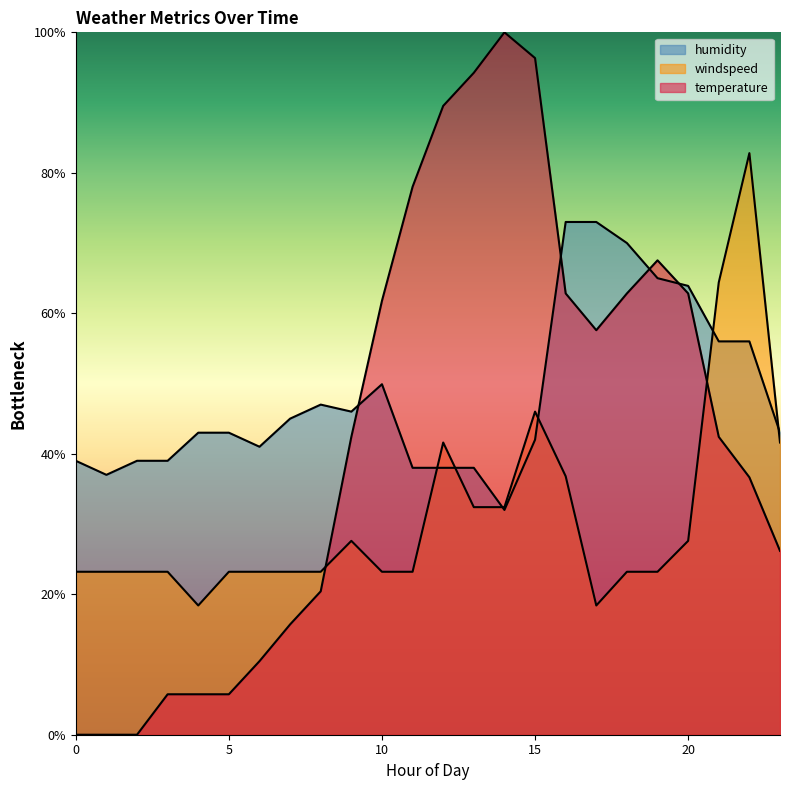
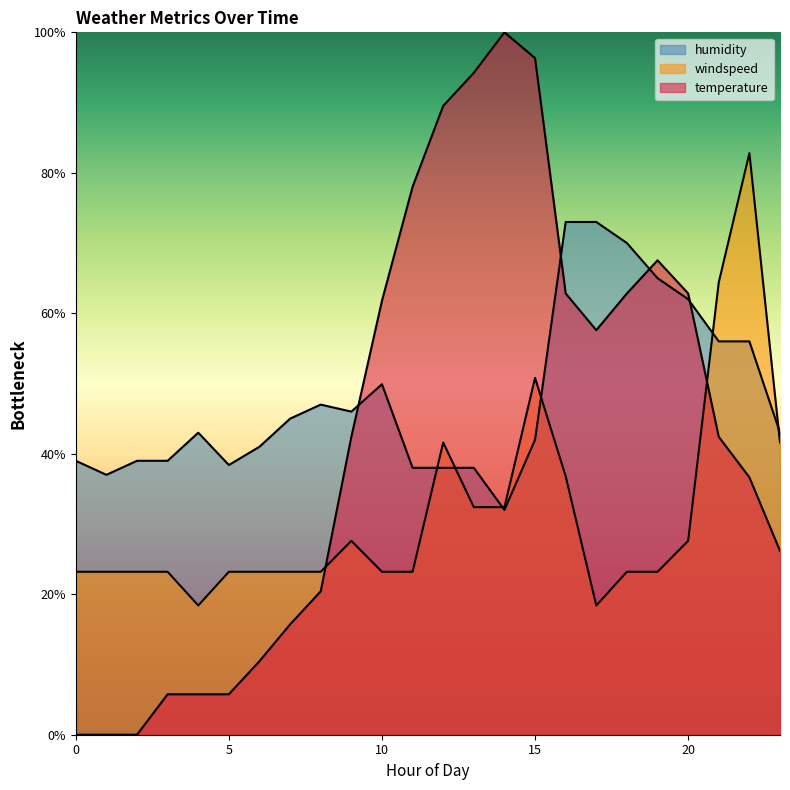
  {
    "humidity": {
      "0": "39%",
-     "5": "43%",
+     "5": "38%",
      "10": "50%",
      "15": "42%",
-     "20": "64%"
+     "20": "62%"
    },
    "windspeed": {
      "0": "23%",
      "5": "23%",
      "10": "23%",
-     "15": "46%",
+     "15": "51%",
      "20": "28%"
    },
    "temperature": {
      "0": "0%",
      "5": "6%",
      "10": "62%",
      "15": "96%",
      "20": "63%"
    }
  }
